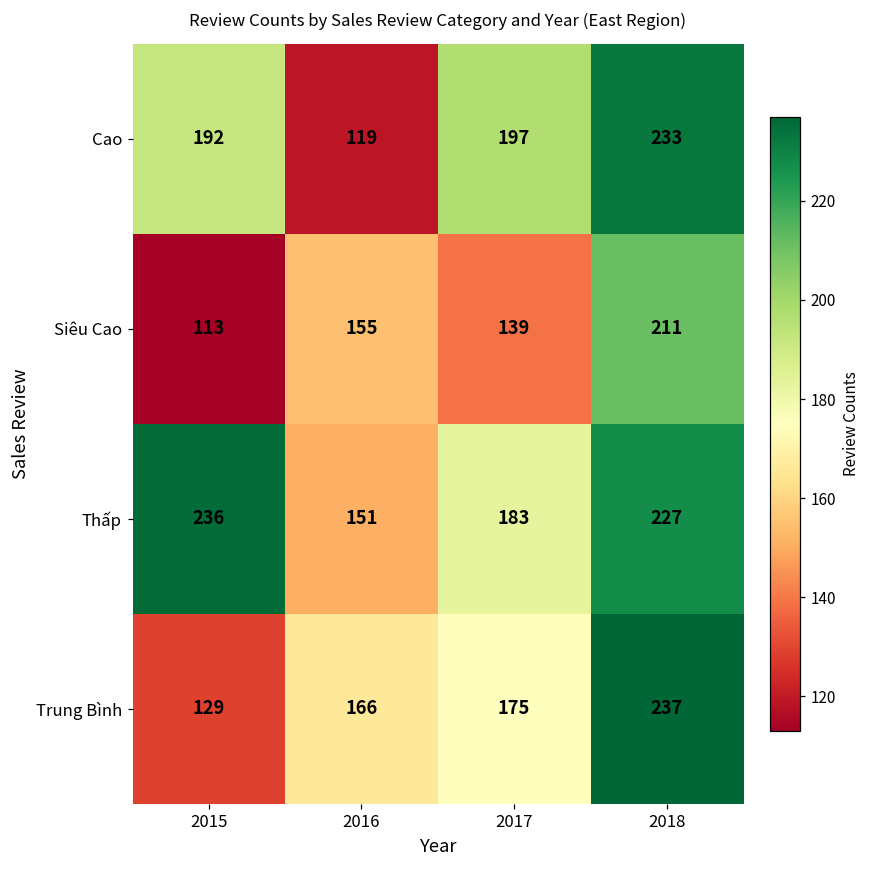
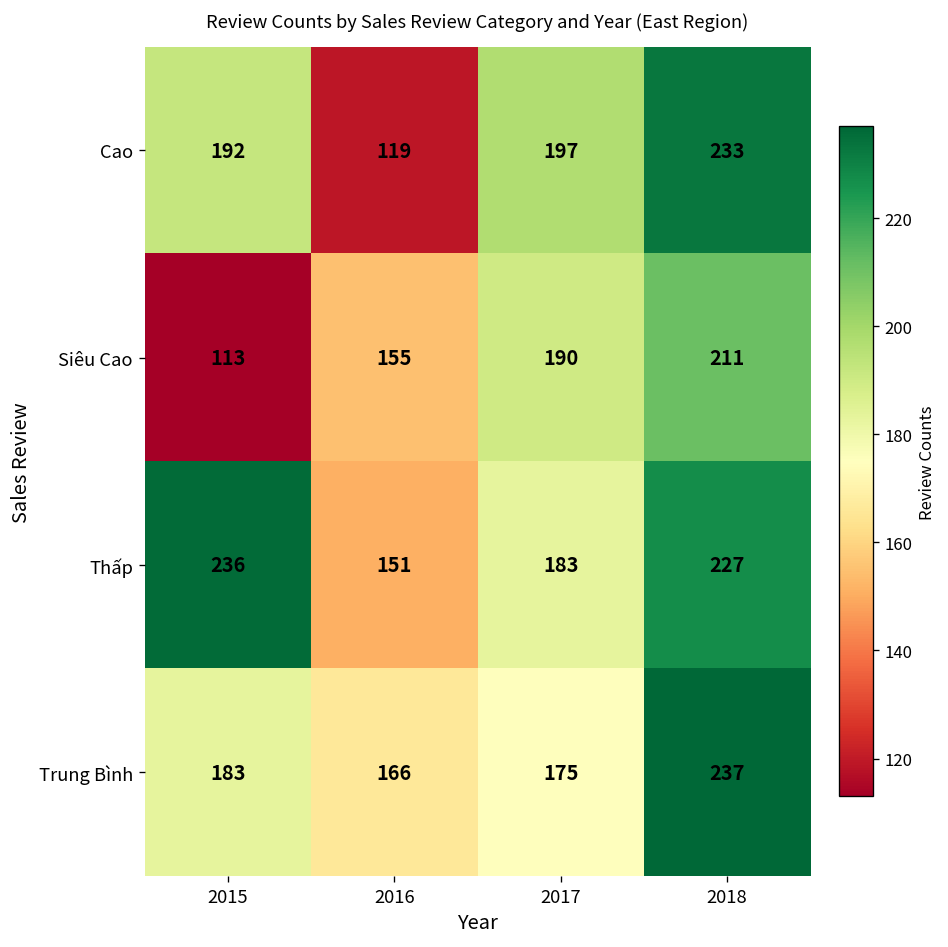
  {
    "Cao": {
      "2015": 192,
      "2016": 119,
      "2017": 197,
      "2018": 233
    },
    "Siêu Cao": {
      "2015": 113,
      "2016": 155,
-     "2017": 139,
+     "2017": 190,
      "2018": 211
    },
    "Thấp": {
      "2015": 236,
      "2016": 151,
      "2017": 183,
      "2018": 227
    },
    "Trung Bình": {
-     "2015": 129,
+     "2015": 183,
      "2016": 166,
      "2017": 175,
      "2018": 237
    }
  }
